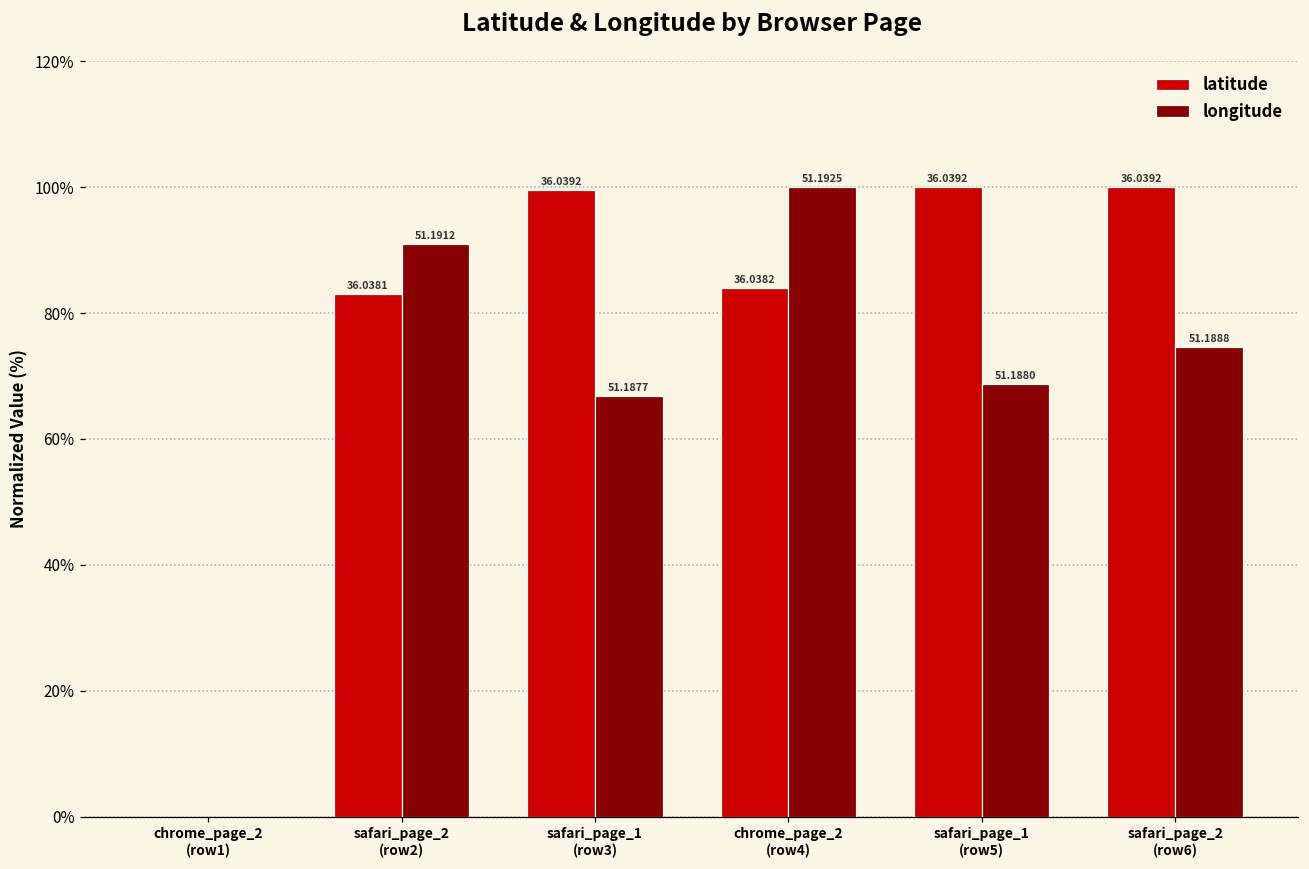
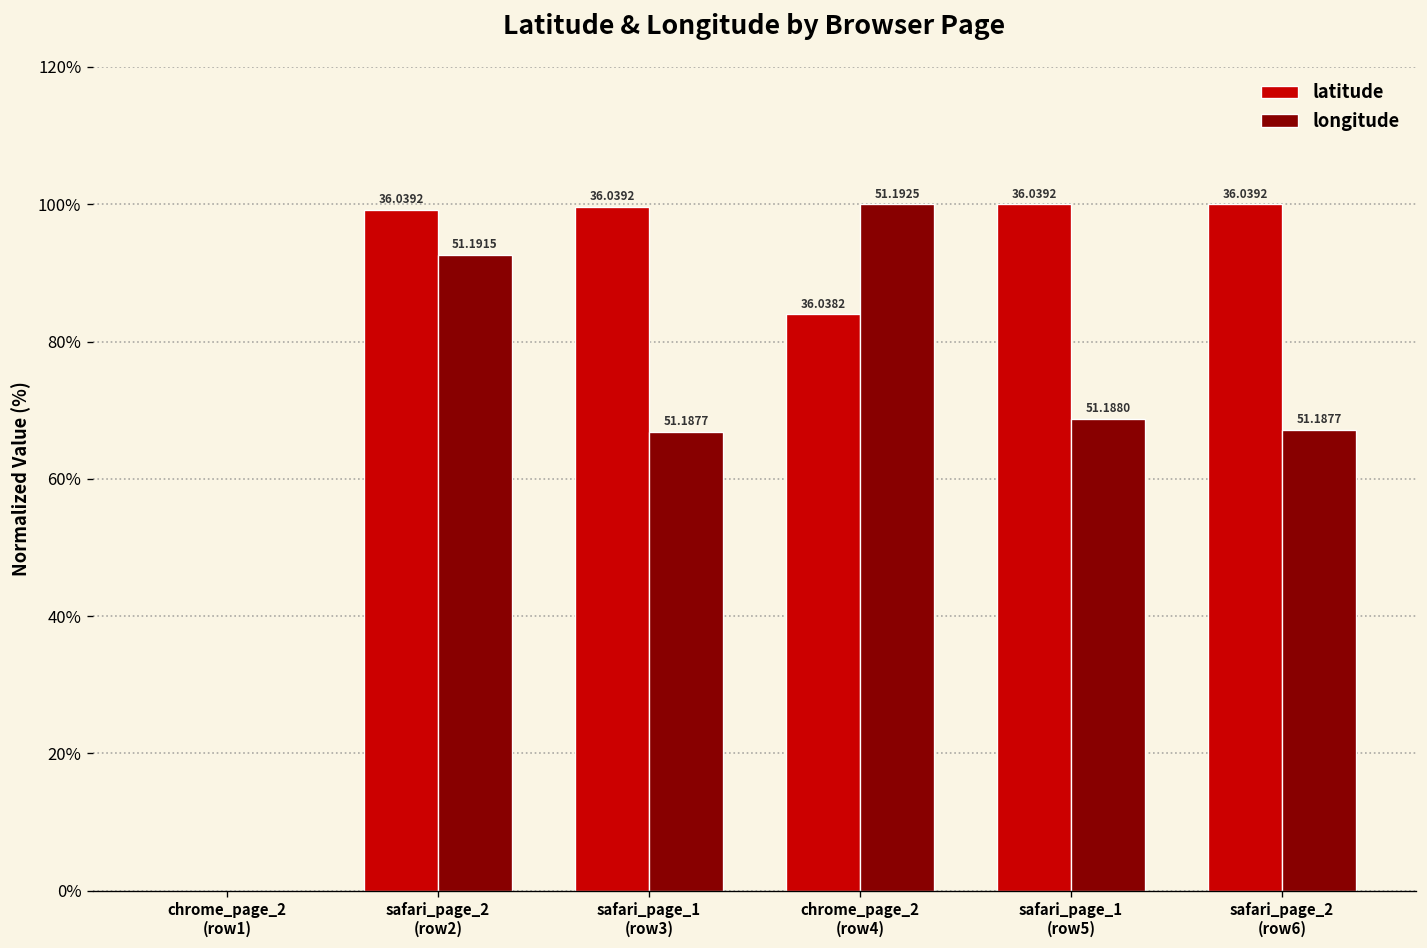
  {
    "latitude": {
-     "safari_page_2 (row2)": 36.0381
+     "safari_page_2 (row2)": 36.0392
    },
    "longitude": {
-     "safari_page_2 (row2)": 51.1912,
-     "safari_page_2 (row6)": 51.1888
+     "safari_page_2 (row2)": 51.1915,
+     "safari_page_2 (row6)": 51.1877
    }
  }
